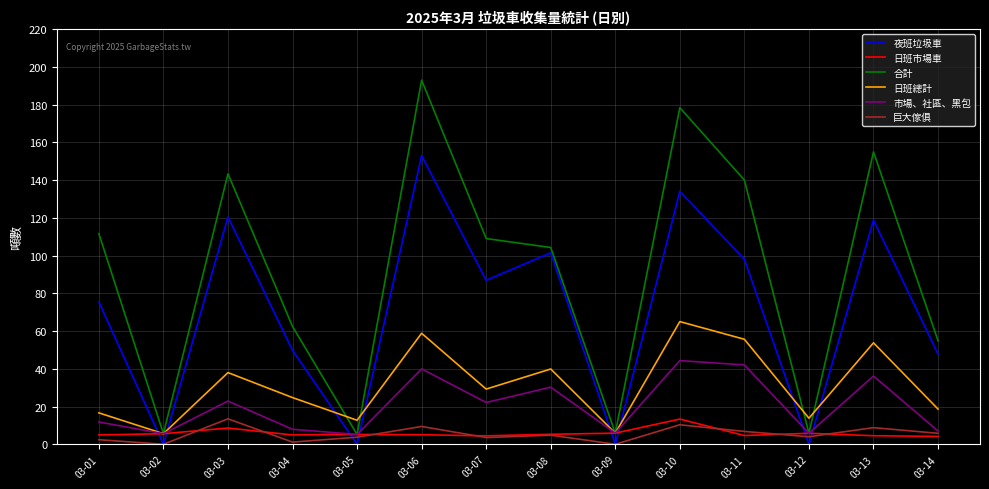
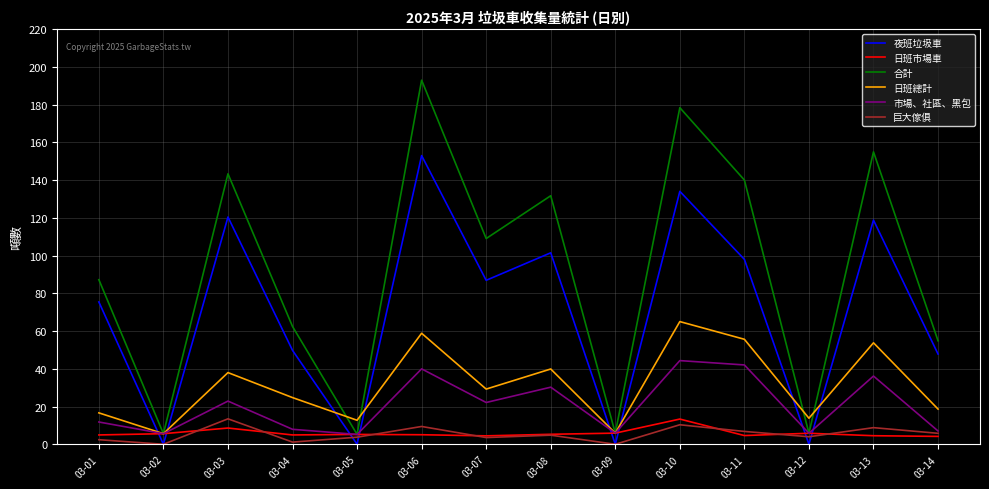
  {
    "夜班垃圾車": {
      "03-01": 75,
      "03-03": 120,
      "03-04": 50,
      "03-05": 0,
      "03-06": 153,
      "03-07": 87,
      "03-08": 101,
      "03-10": 134,
      "03-11": 98,
      "03-12": 0,
      "03-13": 119,
      "03-14": 48
    },
    "日班市場車": {
      "03-01": 5,
      "03-03": 9,
      "03-04": 5,
      "03-06": 5,
      "03-10": 13,
      "03-11": 5,
      "03-13": 5,
      "03-14": 4
    },
    "合計": {
-     "03-01": 112,
+     "03-01": 87,
      "03-03": 143,
      "03-04": 62,
      "03-06": 193,
      "03-07": 109,
-     "03-08": 104,
+     "03-08": 132,
      "03-10": 178,
      "03-11": 140,
      "03-13": 155,
      "03-14": 55
    },
    "日班總計": {
      "03-01": 17,
      "03-03": 38,
      "03-04": 25,
      "03-05": 13,
      "03-06": 59,
      "03-07": 29,
      "03-08": 40,
      "03-10": 65,
      "03-11": 56,
      "03-12": 14,
      "03-13": 54,
      "03-14": 19
    },
    "市場、社區、黑包": {
      "03-01": 12,
      "03-03": 23,
      "03-04": 8,
      "03-06": 40,
      "03-07": 22,
      "03-08": 30,
      "03-10": 44,
      "03-11": 42,
      "03-13": 36
    },
    "巨大傢俱": {
      "03-01": 2,
      "03-03": 13,
      "03-04": 1,
      "03-05": 4,
      "03-06": 9,
      "03-10": 10,
      "03-11": 7,
      "03-12": 4,
      "03-13": 9
    }
  }
